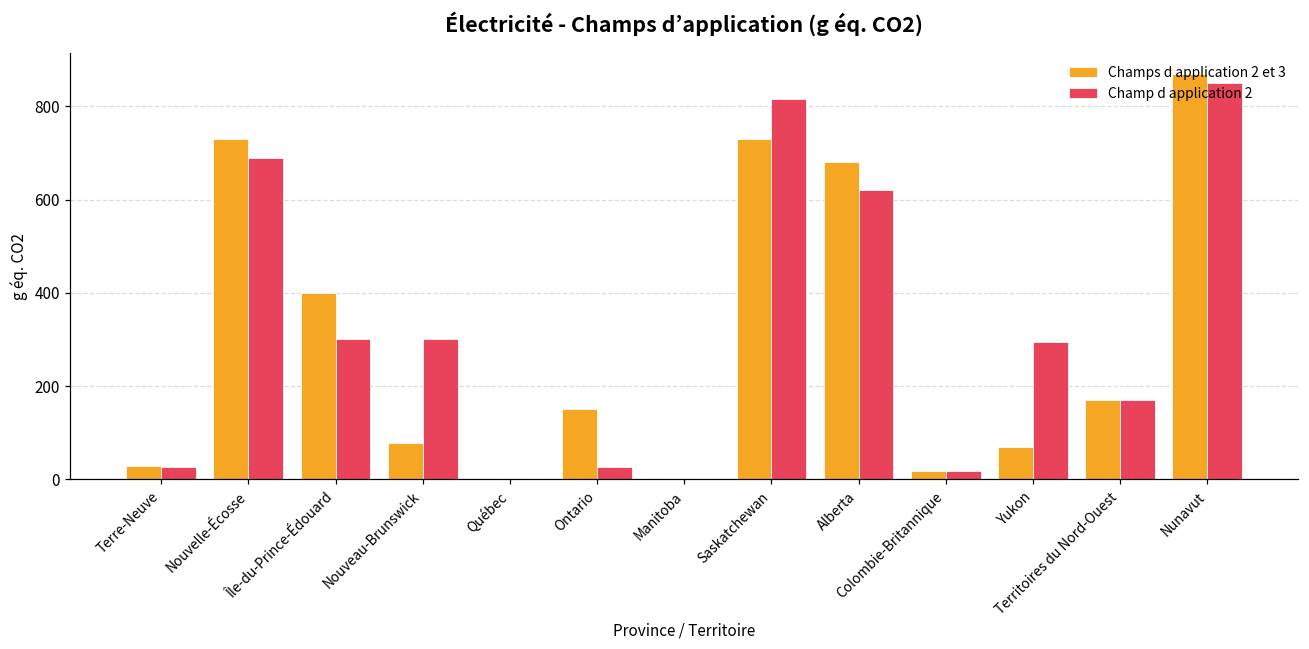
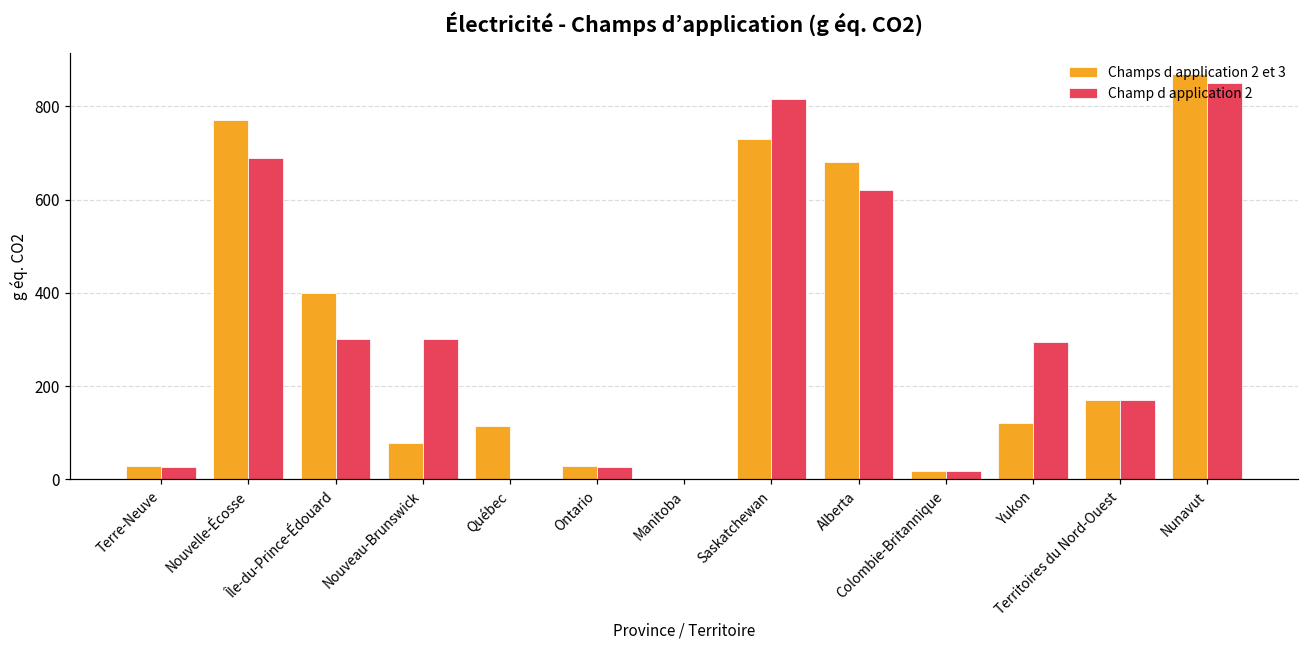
  {
    "Champs d application 2 et 3": {
      "Terre-Neuve": 30,
-     "Nouvelle-Écosse": 730,
+     "Nouvelle-Écosse": 770,
      "Île-du-Prince-Édouard": 400,
      "Nouveau-Brunswick": 80,
-     "Québec": 0,
-     "Ontario": 150,
+     "Québec": 110,
+     "Ontario": 30,
      "Saskatchewan": 730,
      "Alberta": 680,
      "Colombie-Britannique": 20,
-     "Yukon": 70,
+     "Yukon": 120,
      "Territoires du Nord-Ouest": 170,
      "Nunavut": 870
    },
    "Champ d application 2": {
      "Terre-Neuve": 30,
      "Nouvelle-Écosse": 690,
      "Île-du-Prince-Édouard": 300,
      "Nouveau-Brunswick": 300,
      "Ontario": 30,
      "Saskatchewan": 820,
      "Alberta": 620,
      "Colombie-Britannique": 20,
      "Yukon": 300,
      "Territoires du Nord-Ouest": 170,
      "Nunavut": 850
    }
  }
